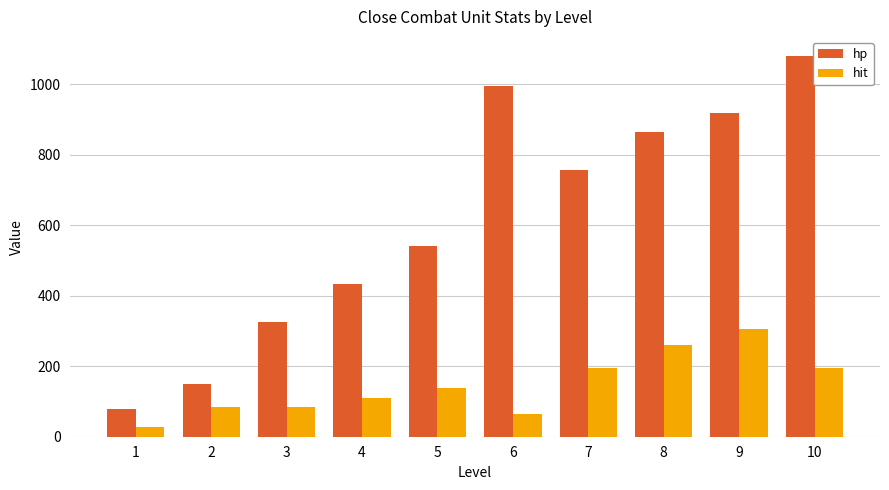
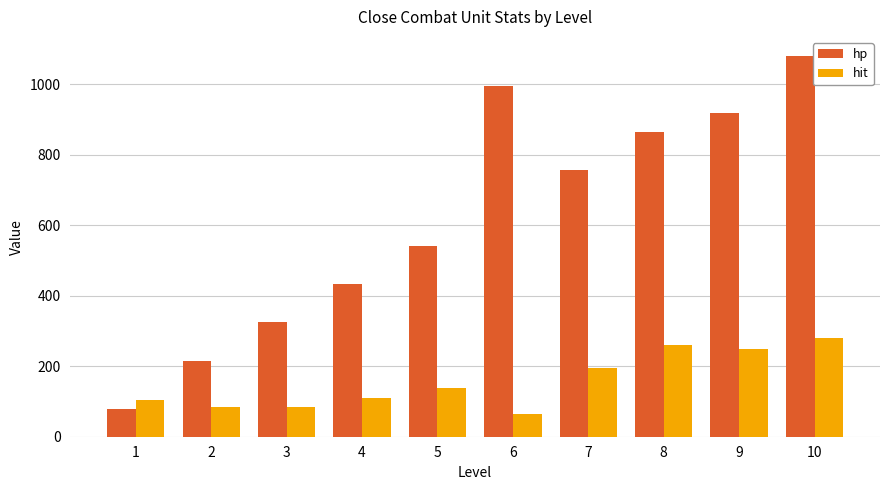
  {
    "hp": {
      "1": 80,
-     "2": 150,
+     "2": 220,
      "3": 320,
      "4": 430,
      "5": 540,
      "6": 1000,
      "7": 760,
      "8": 860,
      "9": 920,
      "10": 1080
    },
    "hit": {
-     "1": 30,
+     "1": 100,
      "2": 90,
      "3": 80,
      "4": 110,
      "5": 140,
      "6": 60,
      "7": 200,
      "8": 260,
-     "9": 310,
-     "10": 190
+     "9": 250,
+     "10": 280
    }
  }
